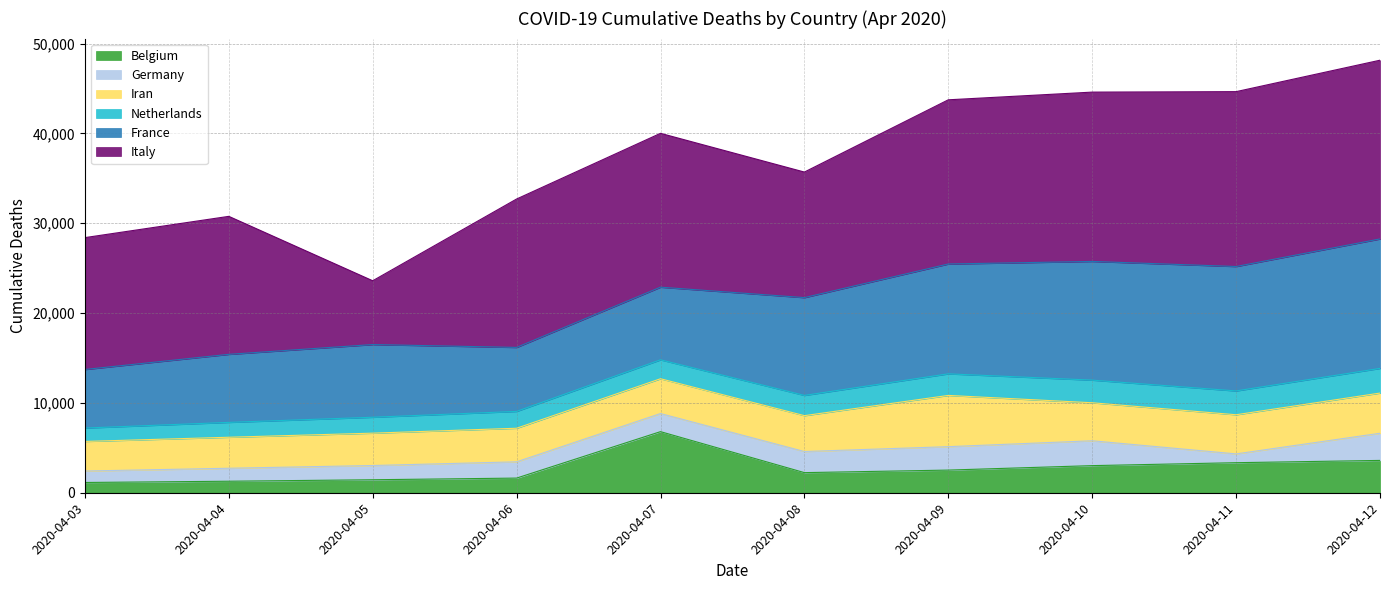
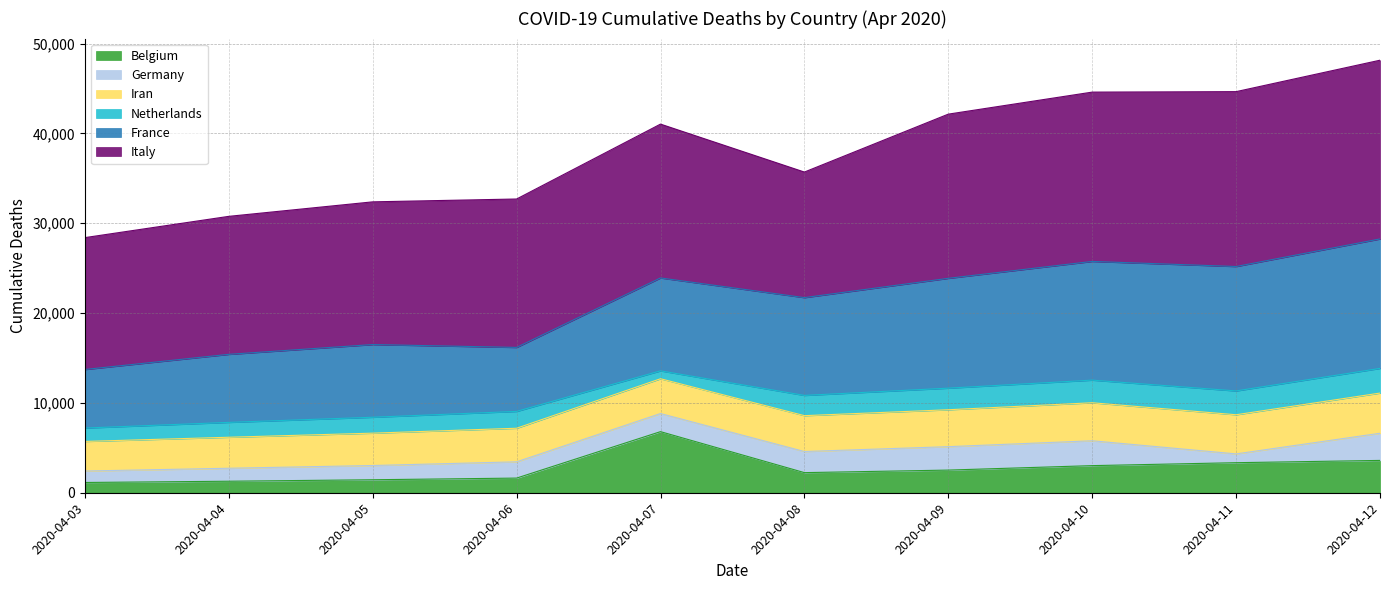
  {
    "Belgium": {
      "2020-04-03": "1,000",
      "2020-04-04": "1,000",
      "2020-04-05": "1,000",
      "2020-04-06": "2,000",
      "2020-04-07": "7,000",
      "2020-04-08": "2,000",
      "2020-04-09": "3,000",
      "2020-04-10": "3,000",
      "2020-04-11": "3,000",
      "2020-04-12": "4,000"
    },
    "Germany": {
      "2020-04-03": "1,000",
      "2020-04-04": "1,000",
      "2020-04-05": "2,000",
      "2020-04-06": "2,000",
      "2020-04-07": "2,000",
      "2020-04-08": "2,000",
      "2020-04-09": "3,000",
      "2020-04-10": "3,000",
      "2020-04-11": "1,000",
      "2020-04-12": "3,000"
    },
    "Iran": {
      "2020-04-03": "3,000",
      "2020-04-04": "3,000",
      "2020-04-05": "4,000",
      "2020-04-06": "4,000",
      "2020-04-07": "4,000",
      "2020-04-08": "4,000",
-     "2020-04-09": "6,000",
+     "2020-04-09": "4,000",
      "2020-04-10": "4,000",
      "2020-04-11": "4,000",
      "2020-04-12": "4,000"
    },
    "Netherlands": {
      "2020-04-03": "1,000",
      "2020-04-04": "2,000",
      "2020-04-05": "2,000",
      "2020-04-06": "2,000",
-     "2020-04-07": "2,000",
+     "2020-04-07": "1,000",
      "2020-04-08": "2,000",
      "2020-04-09": "2,000",
      "2020-04-10": "3,000",
      "2020-04-11": "3,000",
      "2020-04-12": "3,000"
    },
    "France": {
      "2020-04-03": "7,000",
      "2020-04-04": "8,000",
      "2020-04-05": "8,000",
      "2020-04-06": "7,000",
-     "2020-04-07": "8,000",
+     "2020-04-07": "10,000",
      "2020-04-08": "11,000",
      "2020-04-09": "12,000",
      "2020-04-10": "13,000",
      "2020-04-11": "14,000",
      "2020-04-12": "14,000"
    },
    "Italy": {
      "2020-04-03": "15,000",
      "2020-04-04": "15,000",
-     "2020-04-05": "7,000",
+     "2020-04-05": "16,000",
      "2020-04-06": "17,000",
      "2020-04-07": "17,000",
      "2020-04-08": "14,000",
      "2020-04-09": "18,000",
      "2020-04-10": "19,000",
      "2020-04-11": "19,000",
      "2020-04-12": "20,000"
    }
  }
